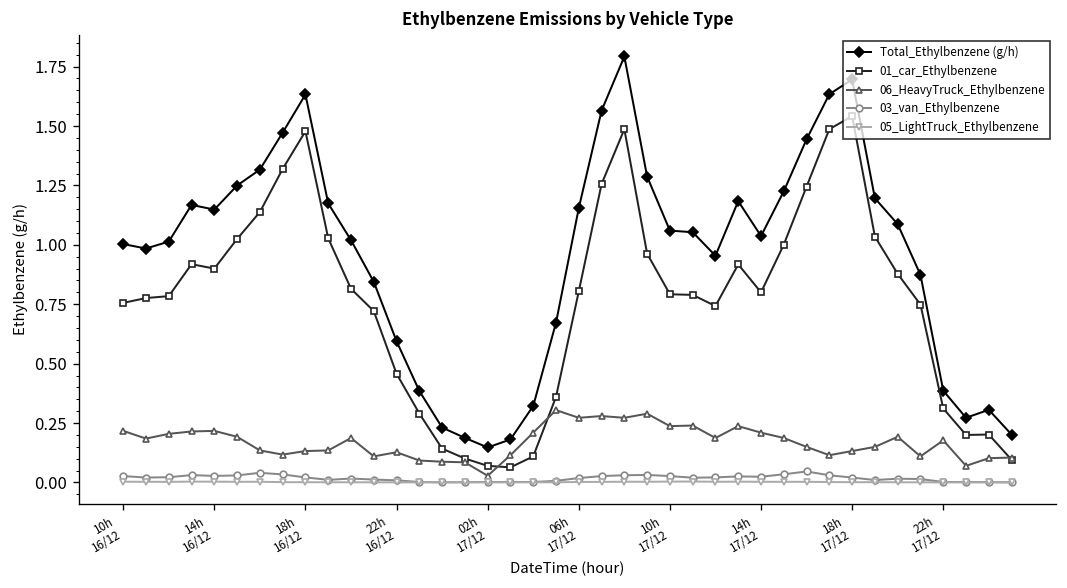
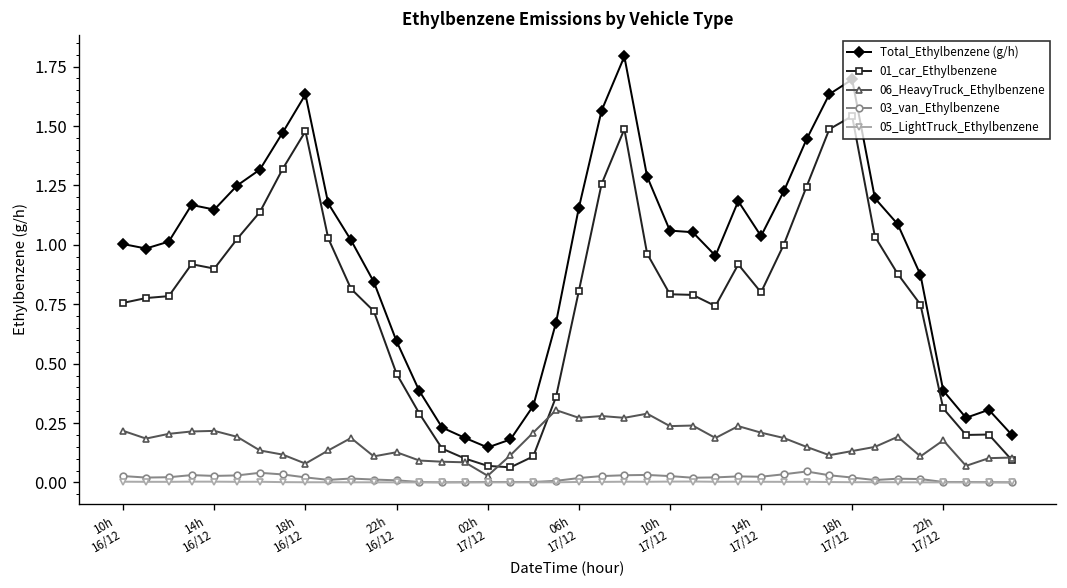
  {
    "06_HeavyTruck_Ethylbenzene": {
      "10h 16/12": 0.22,
      "14h 16/12": 0.22,
-     "18h 16/12": 0.13,
+     "18h 16/12": 0.08,
      "22h 16/12": 0.13,
      "02h 17/12": 0.03,
      "06h 17/12": 0.27,
      "10h 17/12": 0.24,
      "14h 17/12": 0.21,
      "18h 17/12": 0.13,
      "22h 17/12": 0.18
    }
  }
